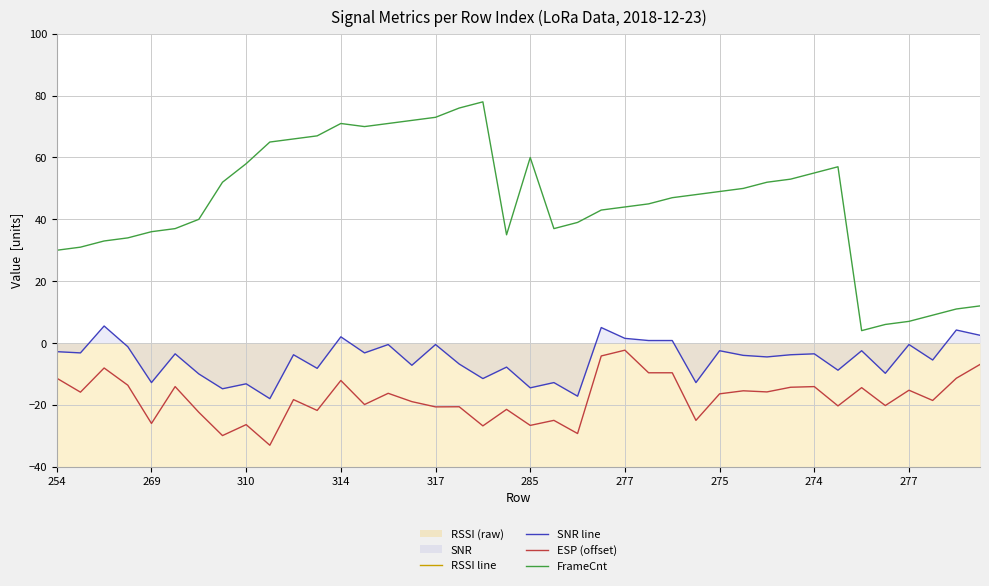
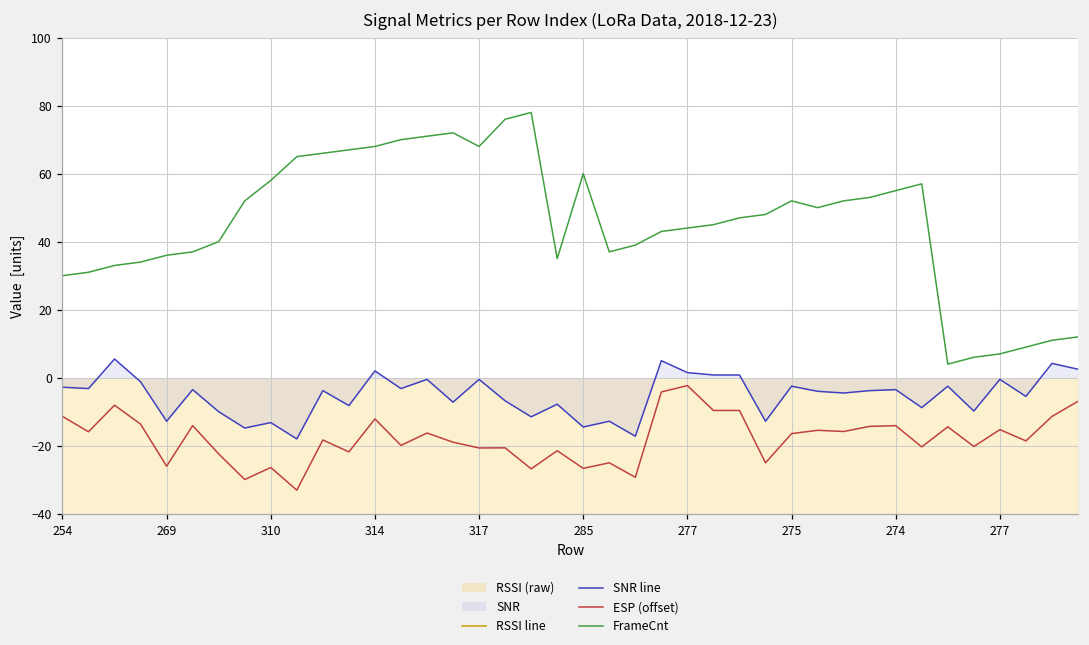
  {
    "SNR line": {
      "254": -3,
      "269": -13,
      "310": -13,
      "285": -15,
      "275": -3,
      "274": -4
    },
    "ESP (offset)": {
      "254": -11,
      "269": -26,
      "310": -26,
      "314": -12,
      "317": -21,
      "285": -27,
      "275": -16,
      "274": -14
    },
    "FrameCnt": {
      "254": 30,
      "269": 36,
      "310": 58,
-     "314": 71,
-     "317": 73,
+     "314": 68,
+     "317": 68,
      "285": 60,
-     "275": 49,
+     "275": 52,
      "274": 55
    }
  }
